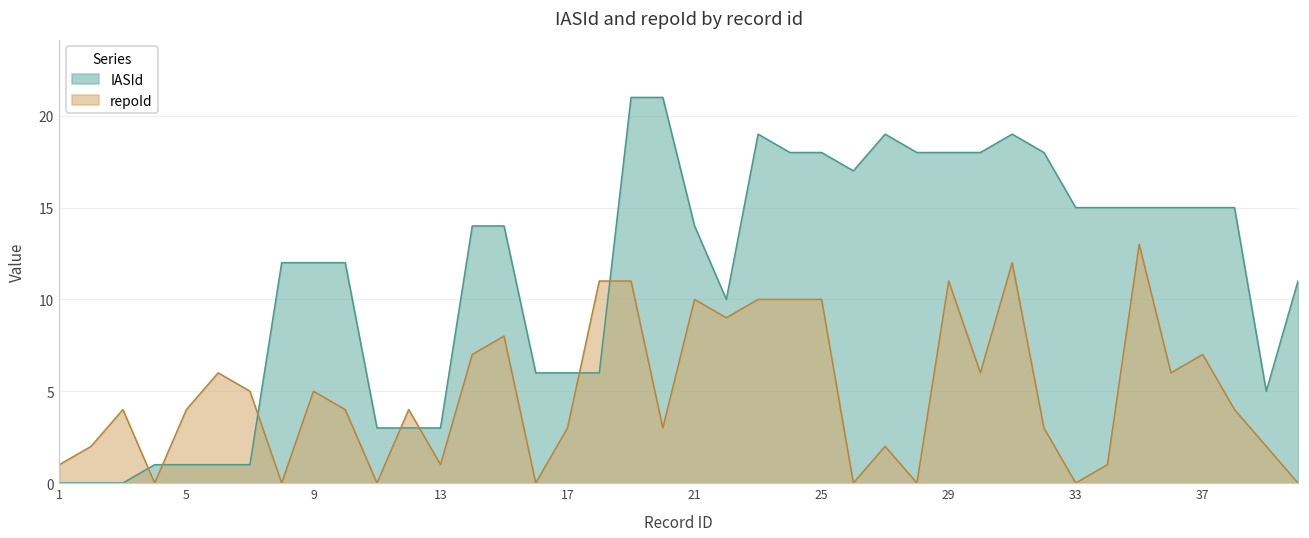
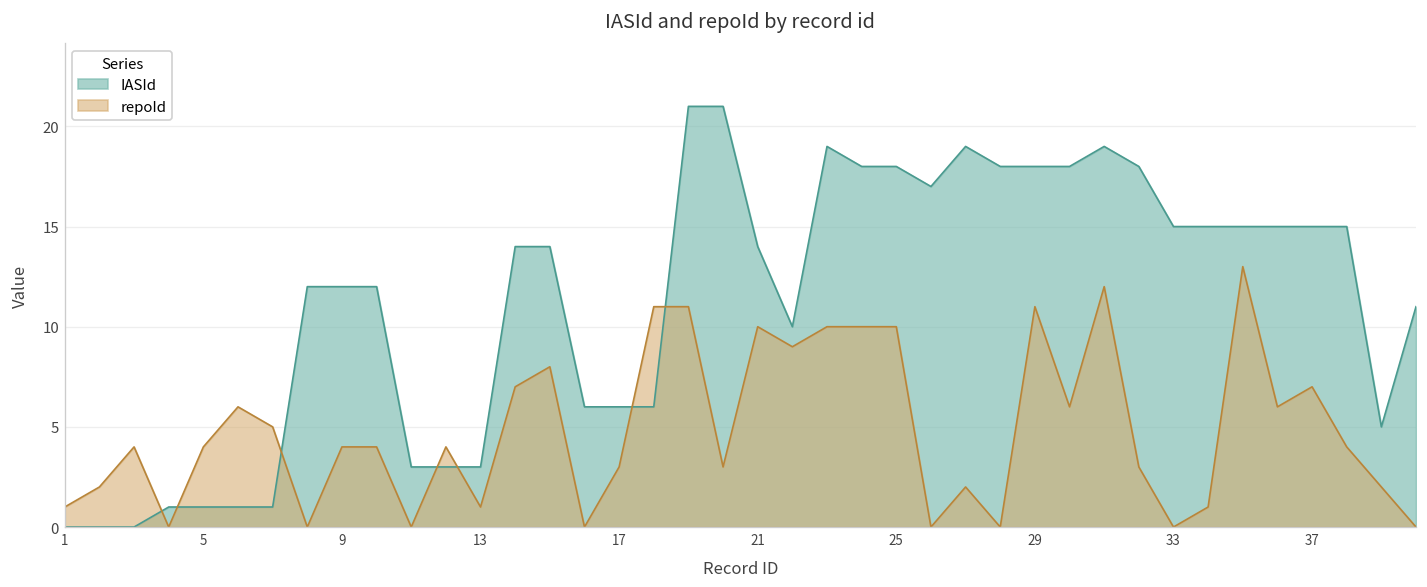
  {
    "IASId": {
      "1": 0,
      "5": 1,
      "9": 12,
      "13": 3,
      "17": 6,
      "21": 14,
      "25": 18,
      "29": 18,
      "33": 15,
      "37": 15
    },
    "repoId": {
      "1": 1,
      "5": 4,
-     "9": 5,
+     "9": 4,
      "13": 1,
      "17": 3,
      "21": 10,
      "25": 10,
      "29": 11,
      "33": 0,
      "37": 7
    }
  }
